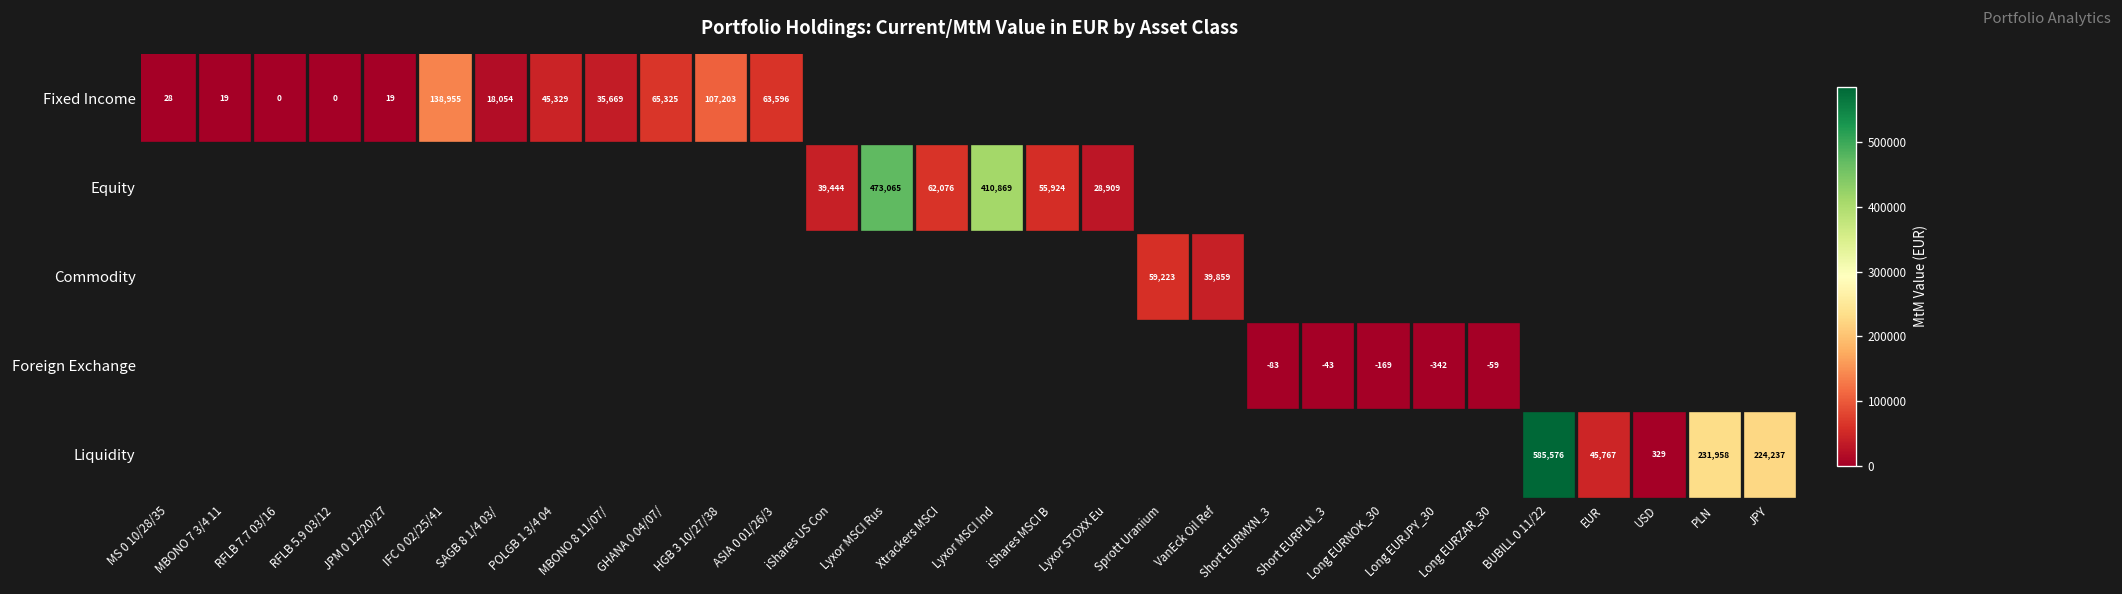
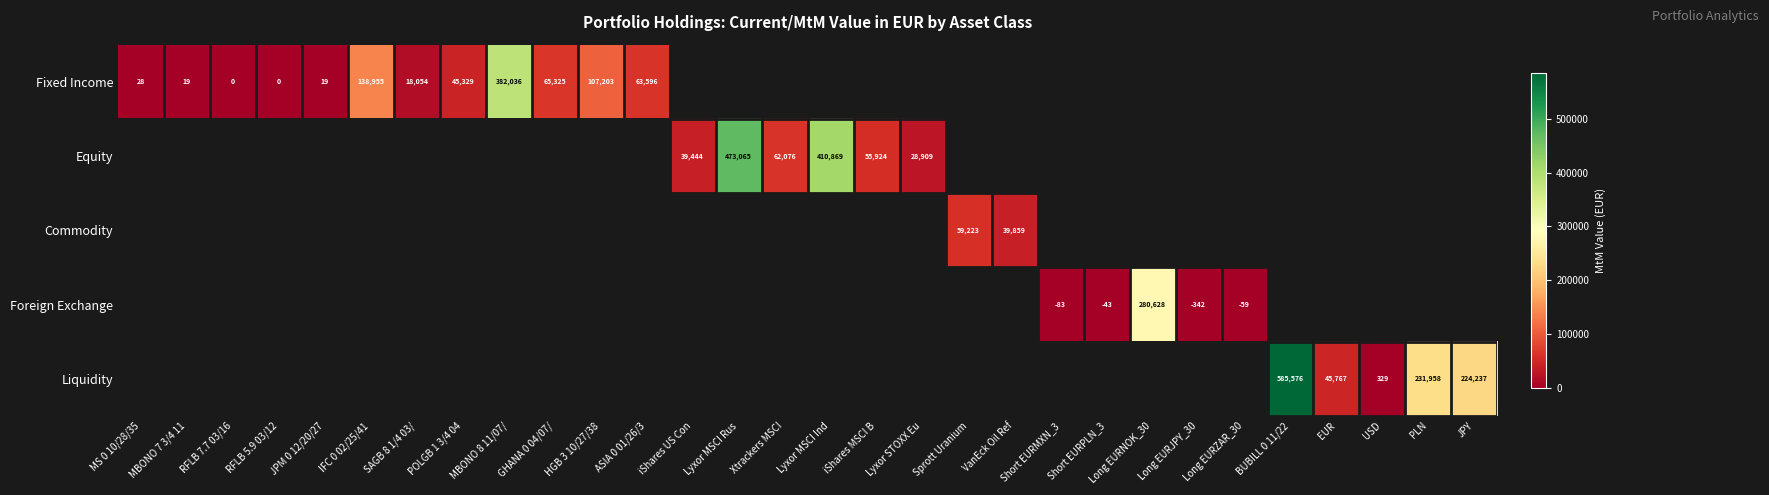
  {
    "Fixed Income": {
      "MS 0 10/28/35": "28",
      "MBONO 7 3/4 11": "19",
      "RFLB 7.7 03/16": "0",
      "RFLB 5.9 03/12": "0",
      "JPM 0 12/20/27": "19",
      "IFC 0 02/25/41": "138,955",
      "SAGB 8 1/4 03/": "18,054",
      "POLGB 1 3/4 04": "45,329",
-     "MBONO 8 11/07/": "35,669",
+     "MBONO 8 11/07/": "382,036",
      "GHANA 0 04/07/": "65,325",
      "HGB 3 10/27/38": "107,203",
      "ASIA 0 01/26/3": "63,596"
    },
    "Equity": {
      "iShares US Con": "39,444",
      "Lyxor MSCI Rus": "473,065",
      "Xtrackers MSCI": "62,076",
      "Lyxor MSCI Ind": "410,869",
      "iShares MSCI B": "55,924",
      "Lyxor STOXX Eu": "28,909"
    },
    "Commodity": {
      "Sprott Uranium": "59,223",
      "VanEck Oil Ref": "39,859"
    },
    "Foreign Exchange": {
      "Short EURMXN_3": "-83",
      "Short EURPLN_3": "-43",
-     "Long EURNOK_30": "-169",
+     "Long EURNOK_30": "280,628",
      "Long EURJPY_30": "-342",
      "Long EURZAR_30": "-59"
    },
    "Liquidity": {
      "BUBILL 0 11/22": "585,576",
      "EUR": "45,767",
      "USD": "329",
      "PLN": "231,958",
      "JPY": "224,237"
    }
  }
